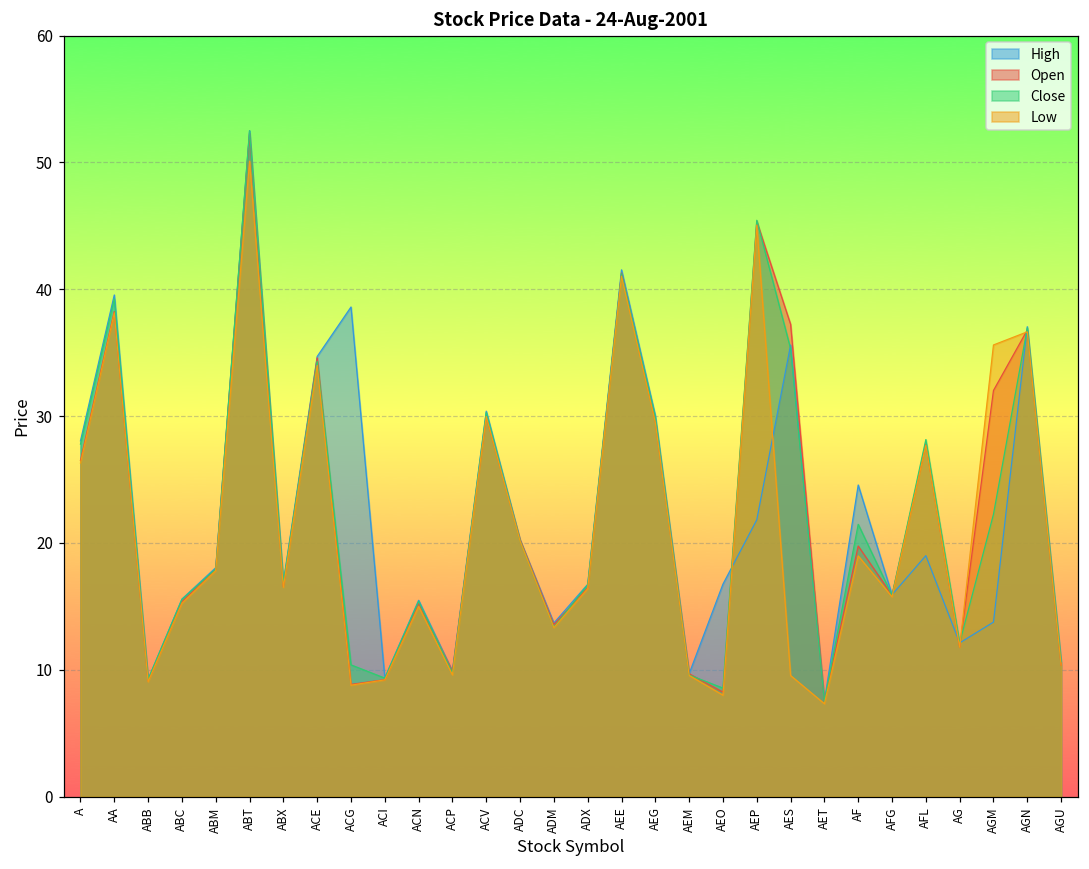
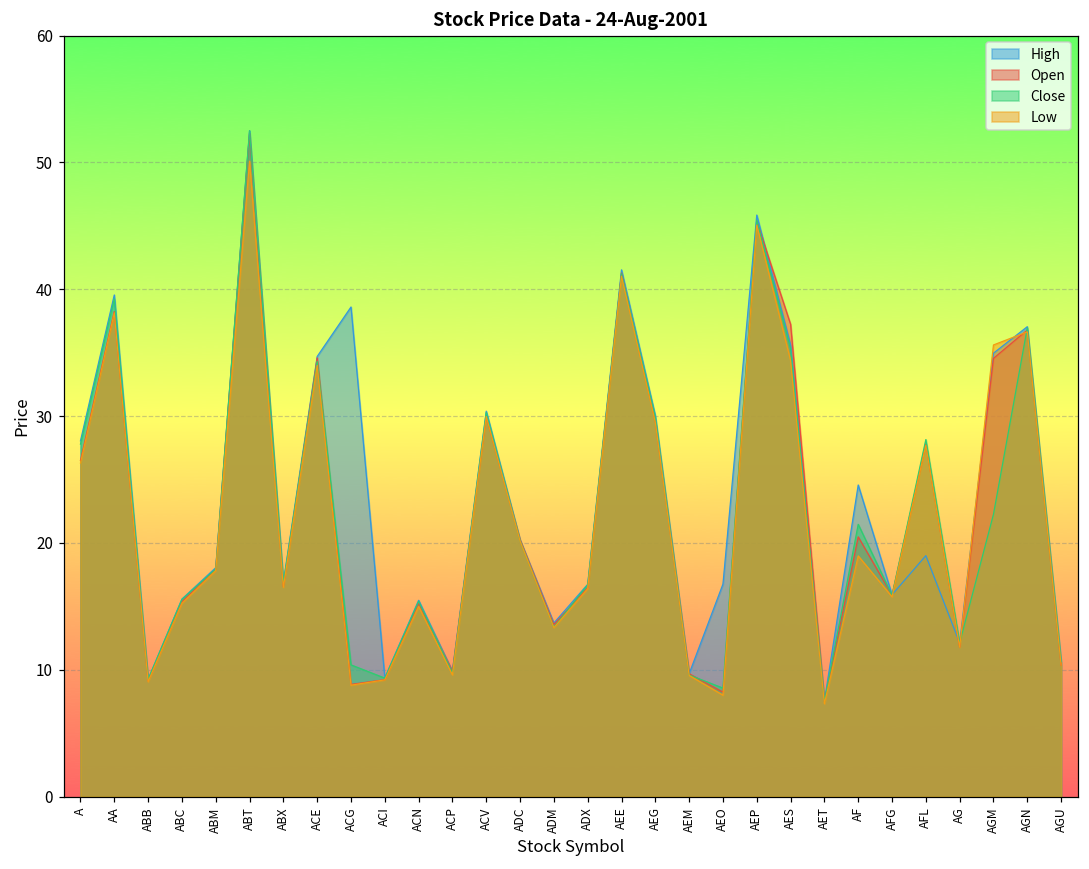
  {
    "High": {
      "A": 28.1,
      "AA": 39.6,
      "ACG": 38.6,
      "AEE": 41.5,
      "AEO": 16.8,
-     "AEP": 21.8,
+     "AEP": 45.9,
      "AES": 35.6,
      "AF": 24.6,
      "AFL": 19.0,
-     "AGM": 13.8
+     "AGM": 35.0
    },
    "Open": {
      "AEO": 8.2,
      "AES": 37.2,
-     "AF": 19.8,
-     "AGM": 32.0
+     "AF": 20.5,
+     "AGM": 34.6
    },
    "Close": {
      "A": 27.8,
      "AA": 39.3,
      "ACE": 34.3,
      "ACG": 10.4,
      "AEO": 8.6,
      "AES": 35.3,
      "AF": 21.5,
      "AFL": 28.2,
      "AGM": 22.3
    },
    "Low": {
      "ABT": 50.1,
      "ACE": 34.0,
      "ACN": 15.0,
      "AEO": 8.0,
      "AEP": 45.1,
-     "AES": 9.6,
+     "AES": 34.4,
      "AF": 19.0,
      "AGM": 35.6
    }
  }
